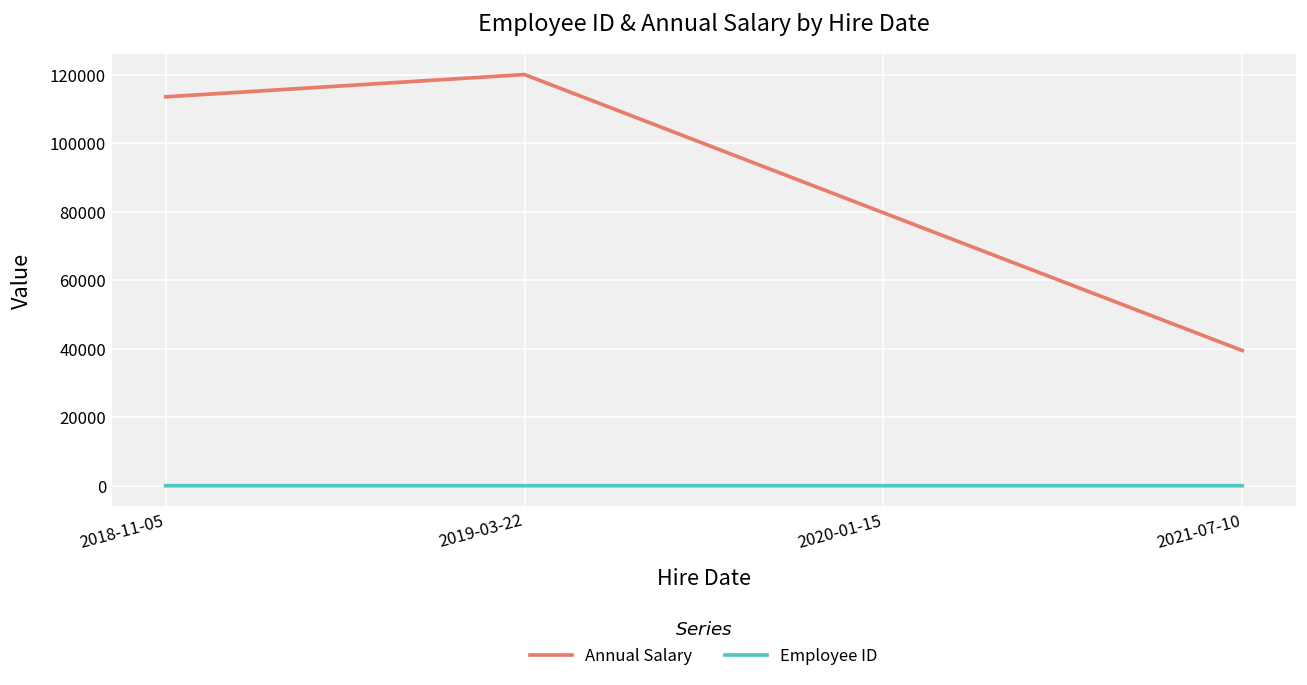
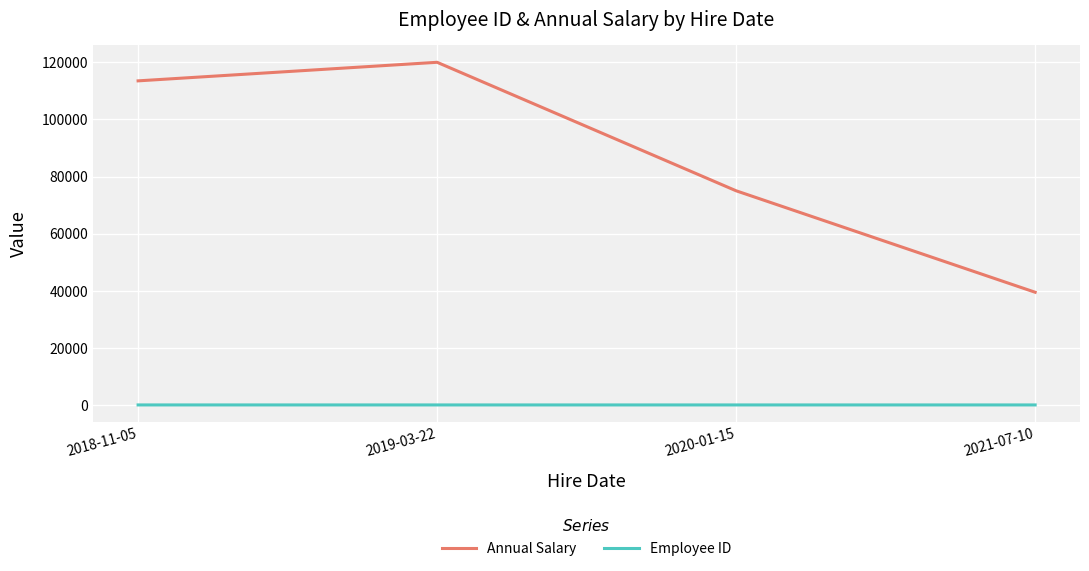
  {
    "Annual Salary": {
      "2018-11-05": 114000,
      "2019-03-22": 120000,
-     "2020-01-15": 80000,
+     "2020-01-15": 75000,
      "2021-07-10": 39000
    },
    "Employee ID": {
      "2018-11-05": 0,
      "2019-03-22": 0,
      "2020-01-15": 0,
      "2021-07-10": 0
    }
  }
